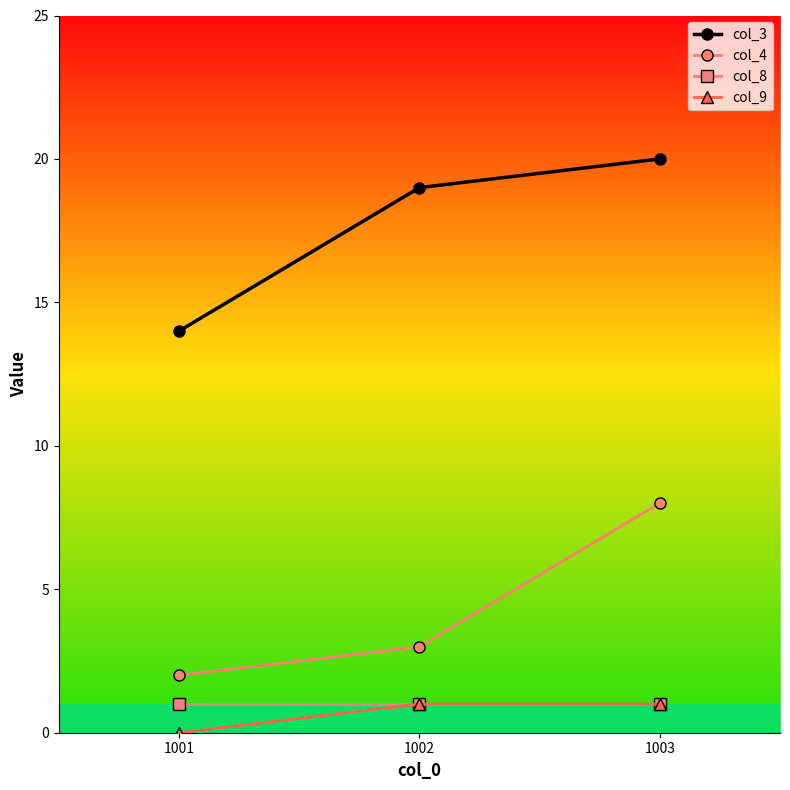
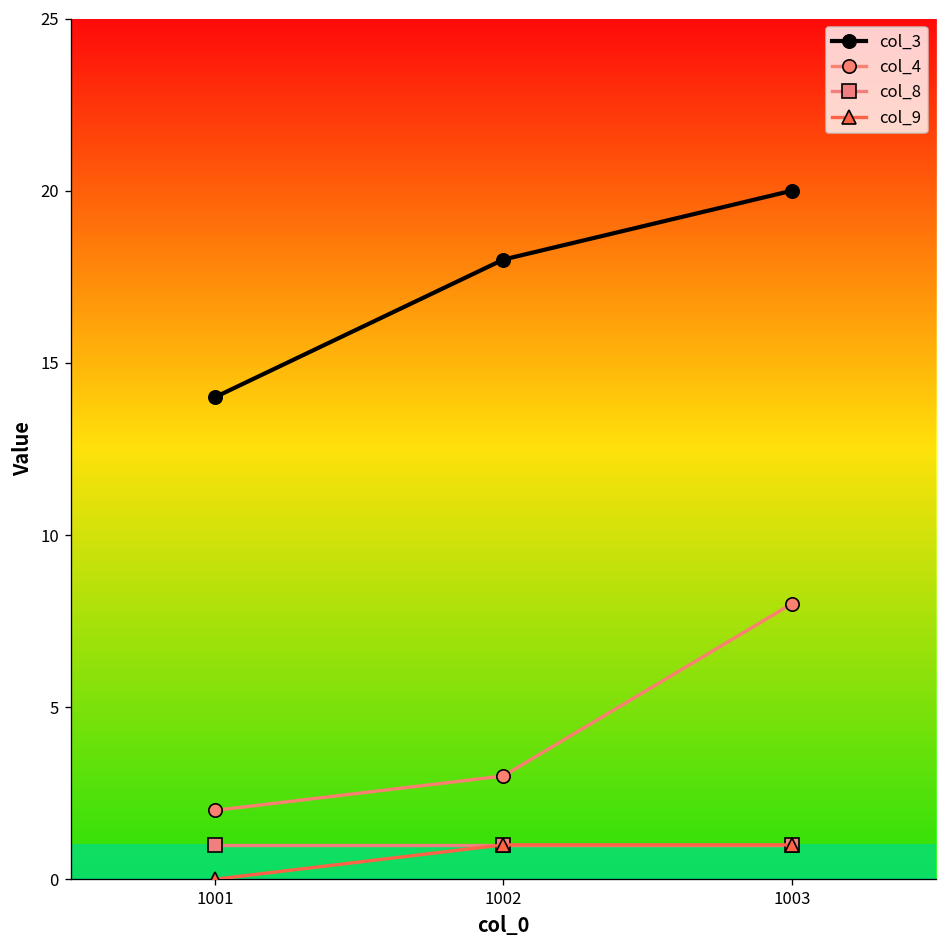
  {
    "col_3": {
      "1001": 14,
-     "1002": 19,
+     "1002": 18,
      "1003": 20
    }
  }
